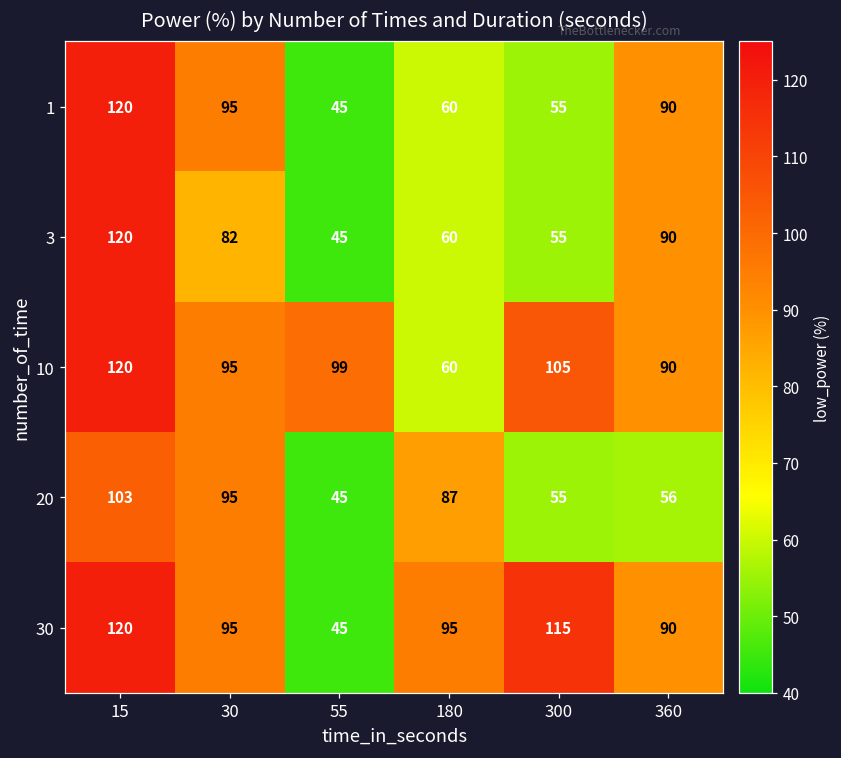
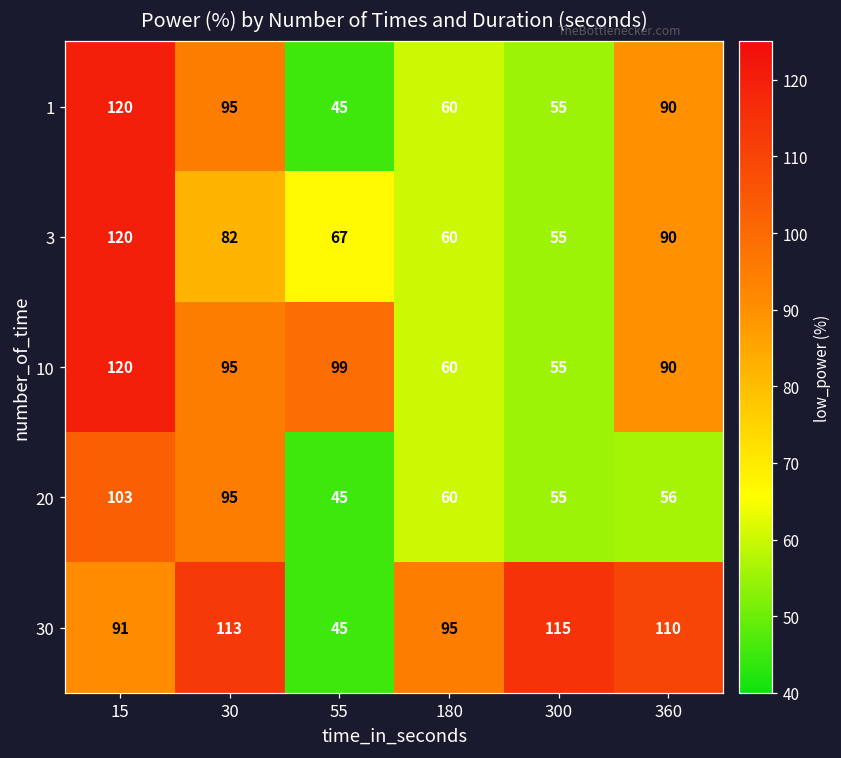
  {
    "1": {
      "15": 120,
      "30": 95,
      "55": 45,
      "180": 60,
      "300": 55,
      "360": 90
    },
    "3": {
      "15": 120,
      "30": 82,
-     "55": 45,
+     "55": 67,
      "180": 60,
      "300": 55,
      "360": 90
    },
    "10": {
      "15": 120,
      "30": 95,
      "55": 99,
      "180": 60,
-     "300": 105,
+     "300": 55,
      "360": 90
    },
    "20": {
      "15": 103,
      "30": 95,
      "55": 45,
-     "180": 87,
+     "180": 60,
      "300": 55,
      "360": 56
    },
    "30": {
-     "15": 120,
-     "30": 95,
+     "15": 91,
+     "30": 113,
      "55": 45,
      "180": 95,
      "300": 115,
-     "360": 90
+     "360": 110
    }
  }
